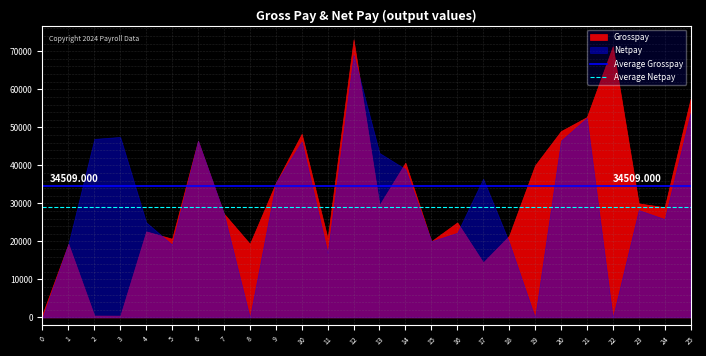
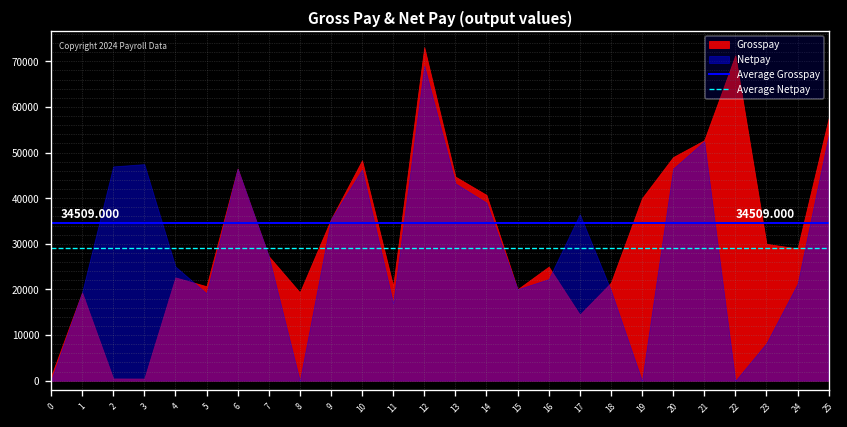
  {
    "Grosspay": {
      "0": 1000,
      "4": 23000,
      "5": 21000,
      "8": 19000,
      "10": 48000,
      "11": 21000,
      "12": 73000,
-     "13": 30000,
+     "13": 45000,
      "14": 41000,
      "16": 25000,
      "17": 14000,
      "18": 21000,
      "19": 40000,
      "20": 49000,
      "24": 29000,
      "25": 58000
    },
    "Netpay": {
      "0": 0,
      "2": 47000,
      "3": 47000,
      "4": 25000,
      "5": 19000,
      "8": 0,
      "10": 46000,
      "11": 17000,
      "12": 69000,
      "13": 43000,
      "14": 39000,
      "16": 22000,
      "17": 37000,
      "18": 20000,
      "19": 0,
      "20": 46000,
      "22": 0,
-     "23": 28000,
-     "24": 26000,
+     "23": 8000,
+     "24": 21000,
      "25": 54000
    }
  }
